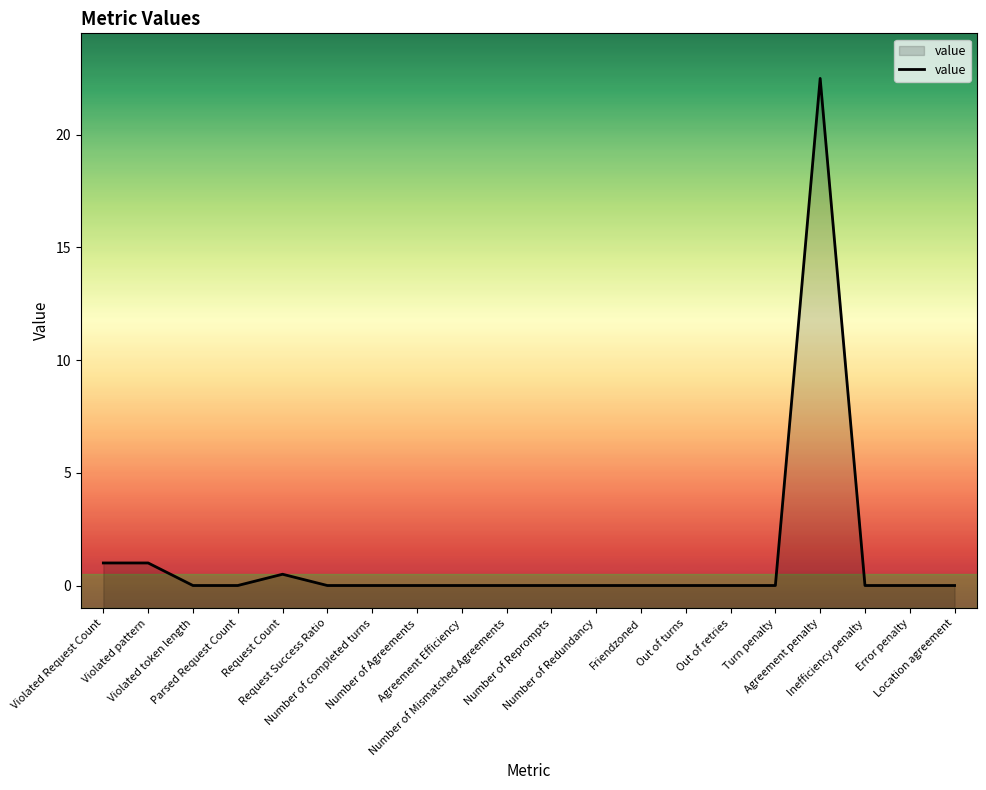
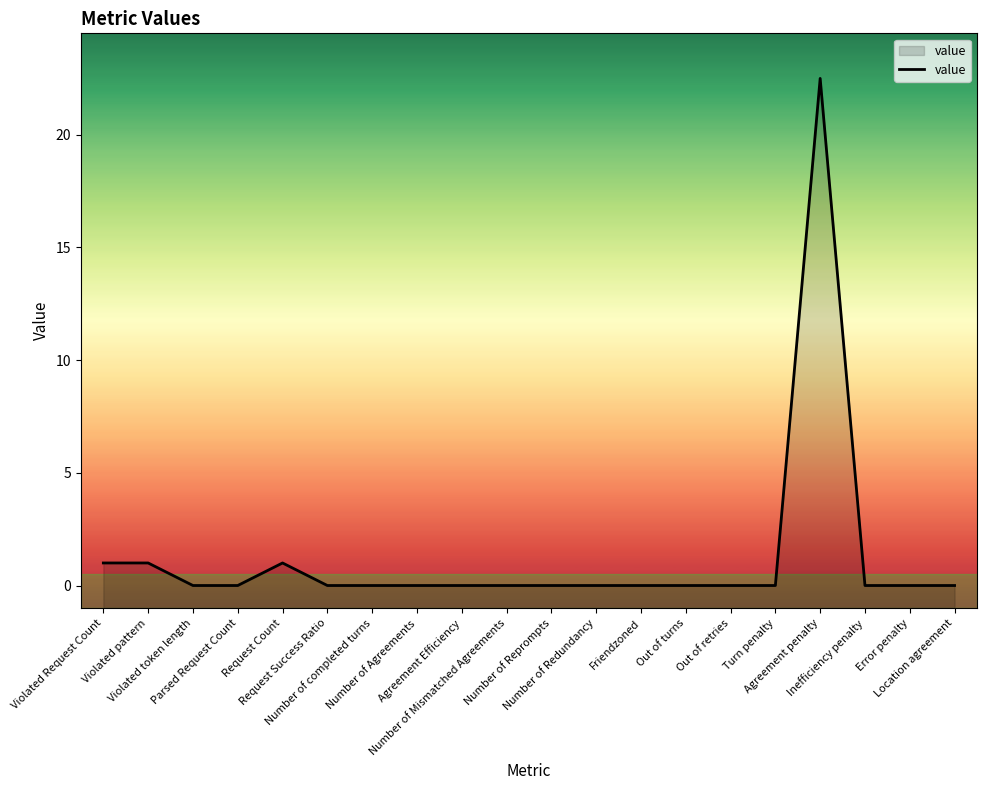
  {
    "Violated Request Count": 1.0,
    "Violated pattern": 1.0,
    "Violated token length": 0.0,
    "Parsed Request Count": 0.0,
-   "Request Count": 0.5,
+   "Request Count": 1.0,
    "Request Success Ratio": 0.0,
    "Number of completed turns": 0.0,
    "Number of Agreements": 0.0,
    "Agreement Efficiency": 0.0,
    "Number of Mismatched Agreements": 0.0,
    "Number of Reprompts": 0.0,
    "Number of Redundancy": 0.0,
    "Friendzoned": 0.0,
    "Out of turns": 0.0,
    "Out of retries": 0.0,
    "Turn penalty": 0.0,
    "Agreement penalty": 22.5,
    "Inefficiency penalty": 0.0,
    "Error penalty": 0.0,
    "Location agreement": 0.0
  }
